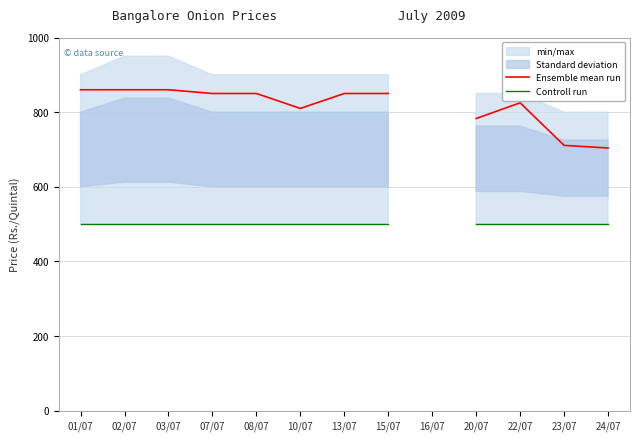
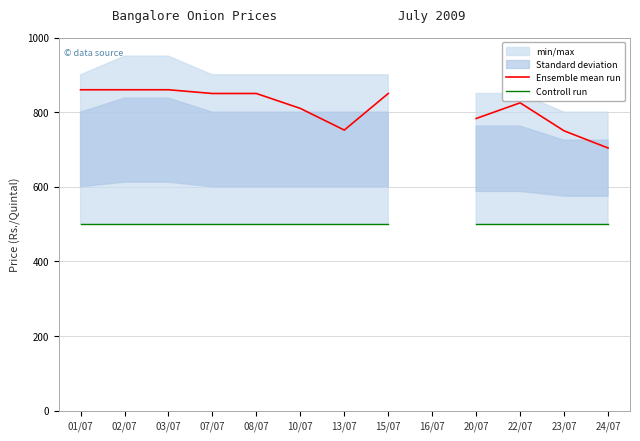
  {
    "Ensemble mean run": {
      "01/07": 860,
      "02/07": 860,
      "03/07": 860,
      "07/07": 850,
      "08/07": 850,
      "10/07": 810,
-     "13/07": 850,
+     "13/07": 750,
      "15/07": 850,
      "20/07": 780,
      "22/07": 830,
-     "23/07": 710,
+     "23/07": 750,
      "24/07": 700
    },
    "Controll run": {
      "01/07": 500,
      "02/07": 500,
      "03/07": 500,
      "07/07": 500,
      "08/07": 500,
      "10/07": 500,
      "13/07": 500,
      "15/07": 500,
      "20/07": 500,
      "22/07": 500,
      "23/07": 500,
      "24/07": 500
    }
  }
